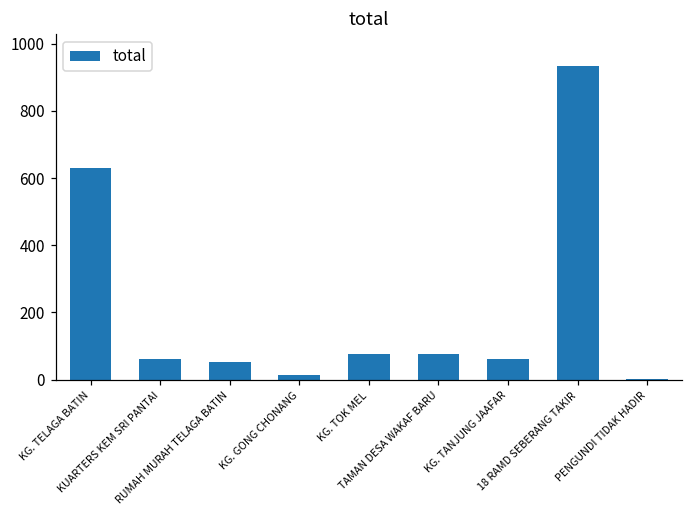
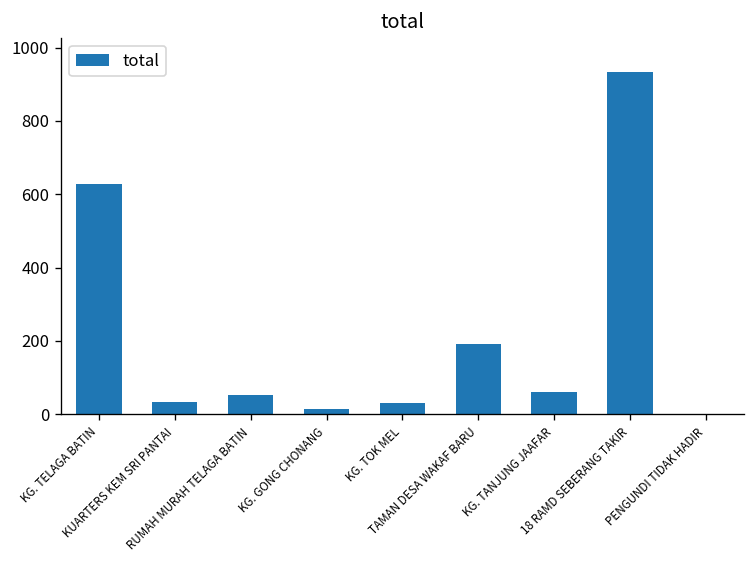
  {
    "KG. TELAGA BATIN": 630,
-   "KUARTERS KEM SRI PANTAI": 60,
+   "KUARTERS KEM SRI PANTAI": 30,
    "RUMAH MURAH TELAGA BATIN": 50,
    "KG. GONG CHONANG": 10,
-   "KG. TOK MEL": 80,
-   "TAMAN DESA WAKAF BARU": 80,
+   "KG. TOK MEL": 30,
+   "TAMAN DESA WAKAF BARU": 190,
    "KG. TANJUNG JAAFAR": 60,
    "18 RAMD SEBERANG TAKIR": 930
  }
